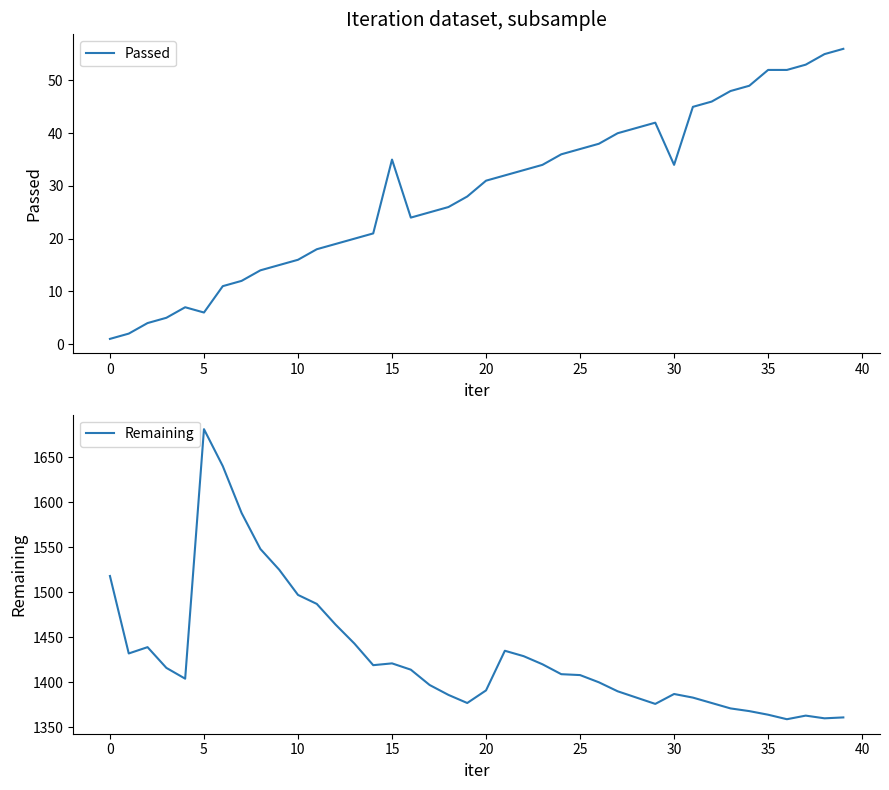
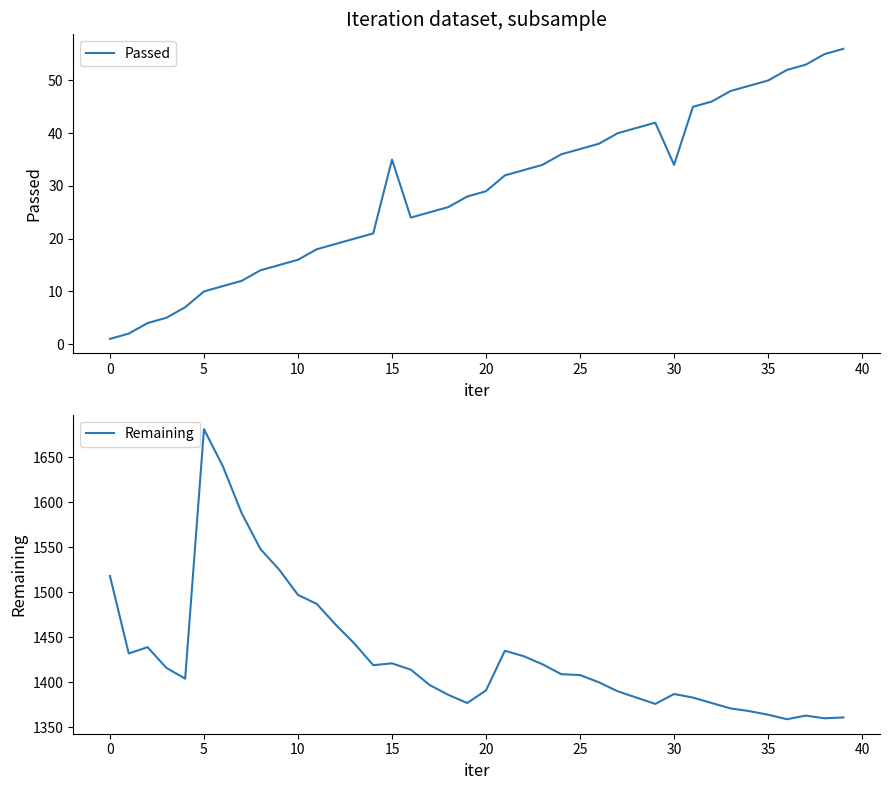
  {
    "Iteration dataset, subsample": {
      "0": 1,
-     "5": 6,
+     "5": 10,
      "10": 16,
      "15": 35,
-     "20": 31,
+     "20": 29,
      "25": 37,
      "30": 34,
-     "35": 52
+     "35": 50
    }
  }
